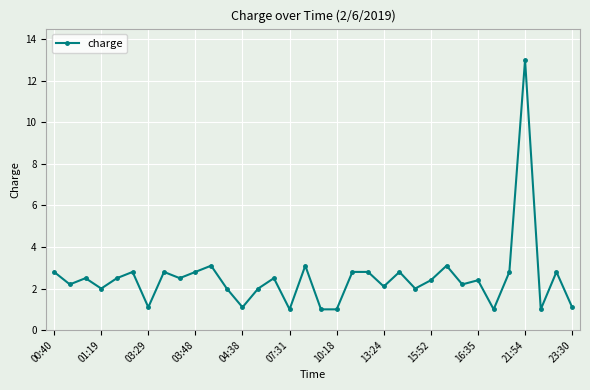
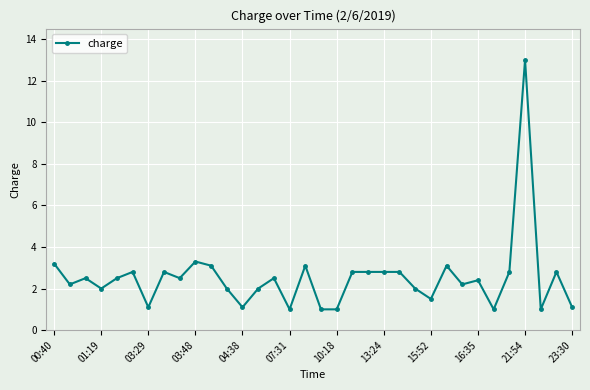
  {
-   "00:40": 2.8,
+   "00:40": 3.2,
    "01:19": 2.0,
    "03:29": 1.1,
-   "03:48": 2.8,
+   "03:48": 3.3,
    "04:38": 1.1,
    "07:31": 1.0,
    "10:18": 1.0,
-   "13:24": 2.1,
-   "15:52": 2.4,
+   "13:24": 2.8,
+   "15:52": 1.5,
    "16:35": 2.4,
    "21:54": 13.0,
    "23:30": 1.1
  }
